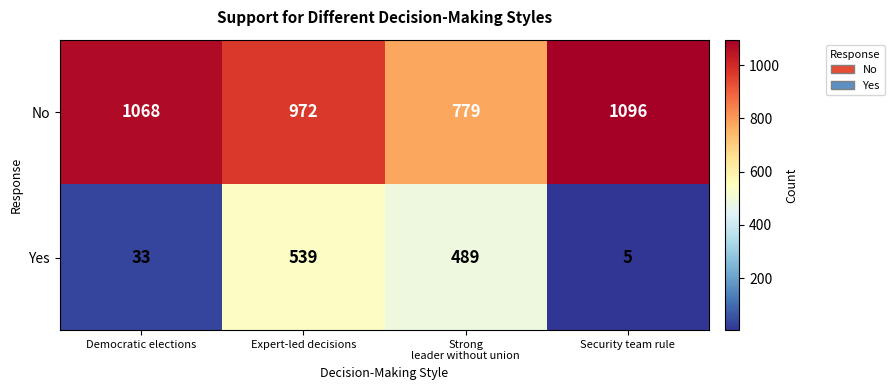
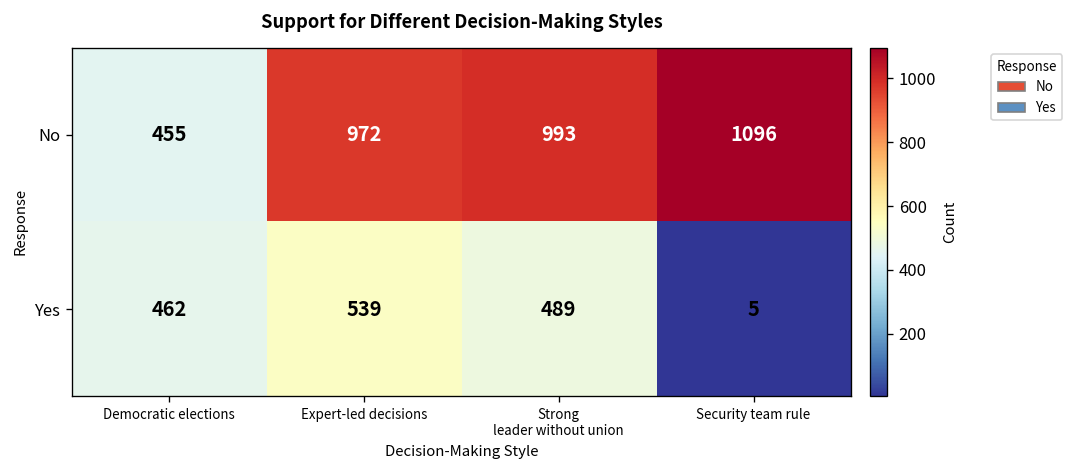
  {
    "No": {
-     "Democratic elections": 1068,
+     "Democratic elections": 455,
      "Expert-led decisions": 972,
-     "Strong leader without union": 779,
+     "Strong leader without union": 993,
      "Security team rule": 1096
    },
    "Yes": {
-     "Democratic elections": 33,
+     "Democratic elections": 462,
      "Expert-led decisions": 539,
      "Strong leader without union": 489,
      "Security team rule": 5
    }
  }
